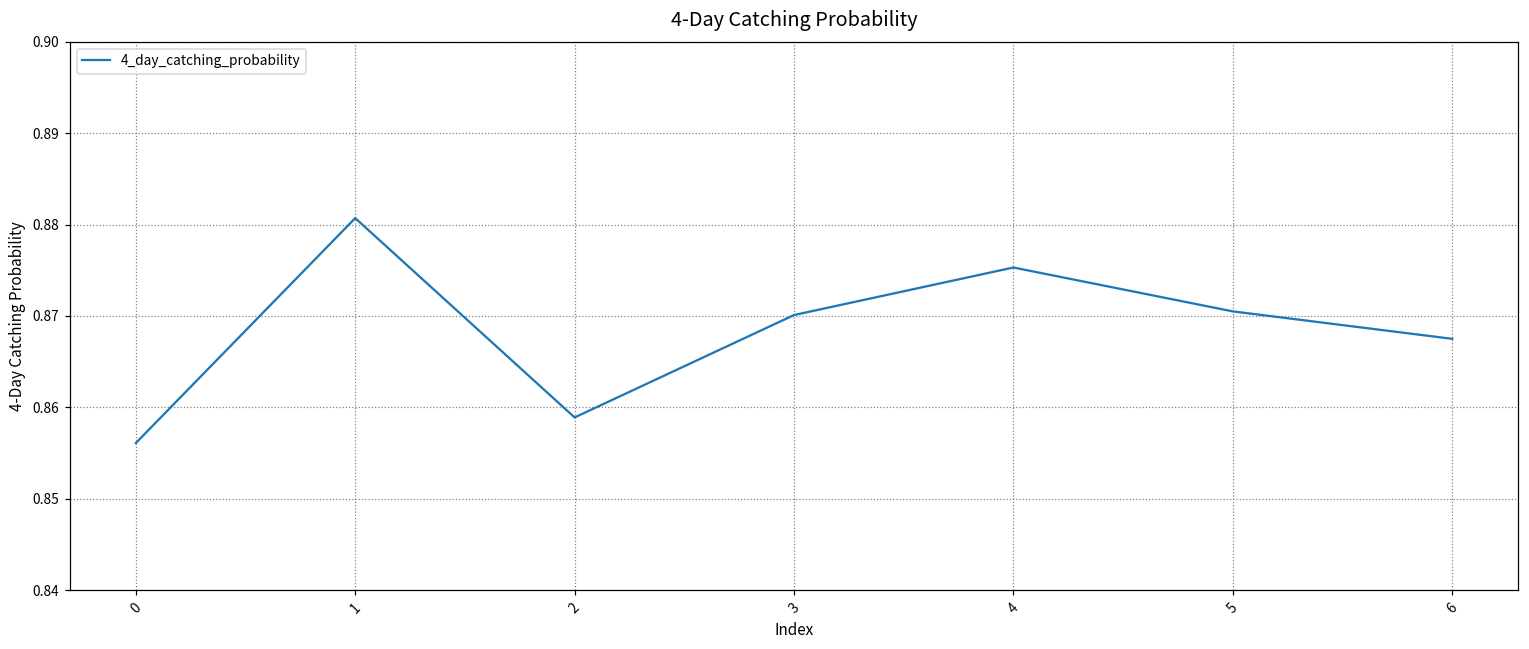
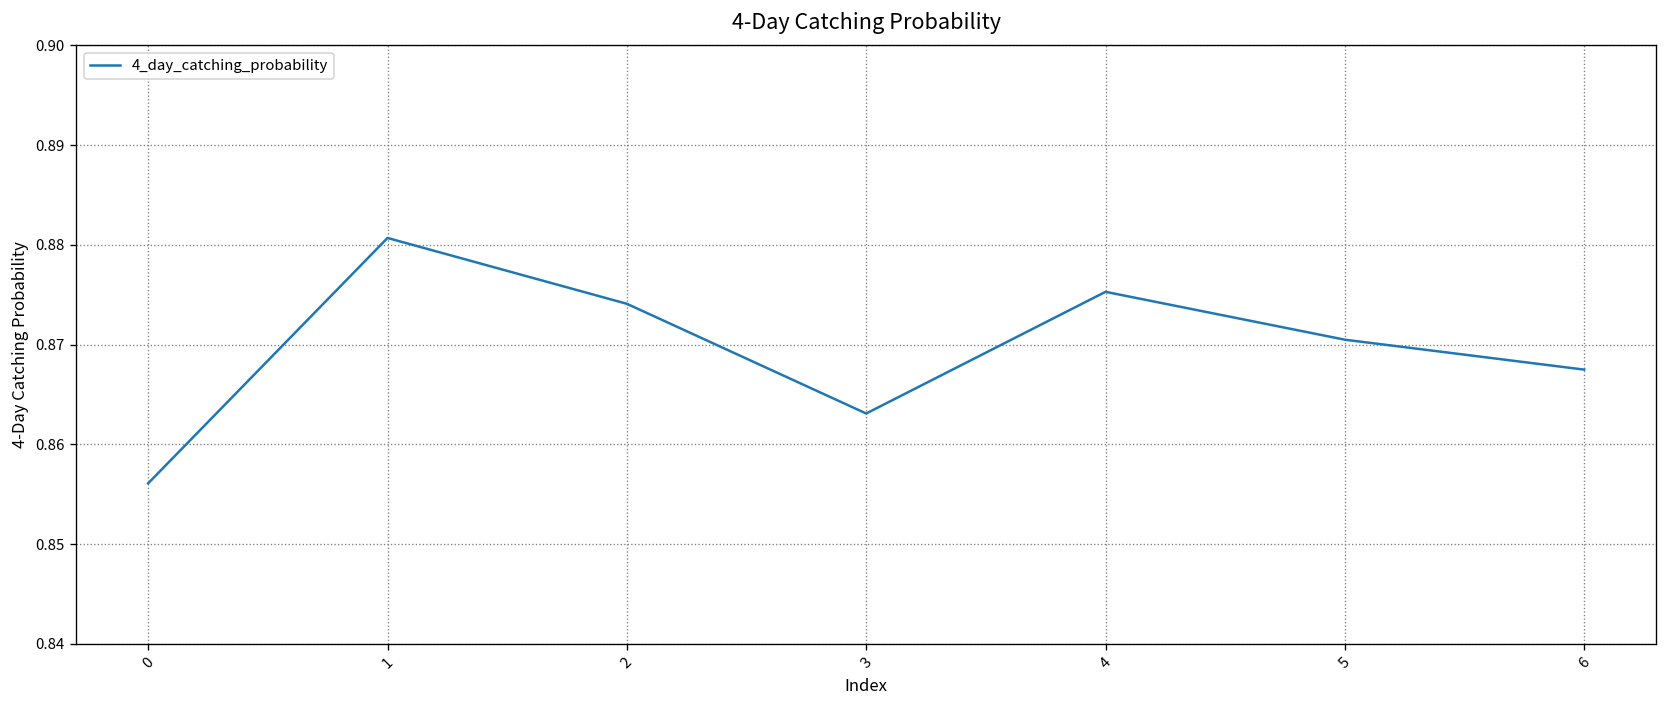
  {
    "0": 0.856,
    "1": 0.881,
-   "2": 0.859,
-   "3": 0.870,
+   "2": 0.874,
+   "3": 0.863,
    "4": 0.875,
    "5": 0.871,
    "6": 0.868
  }
